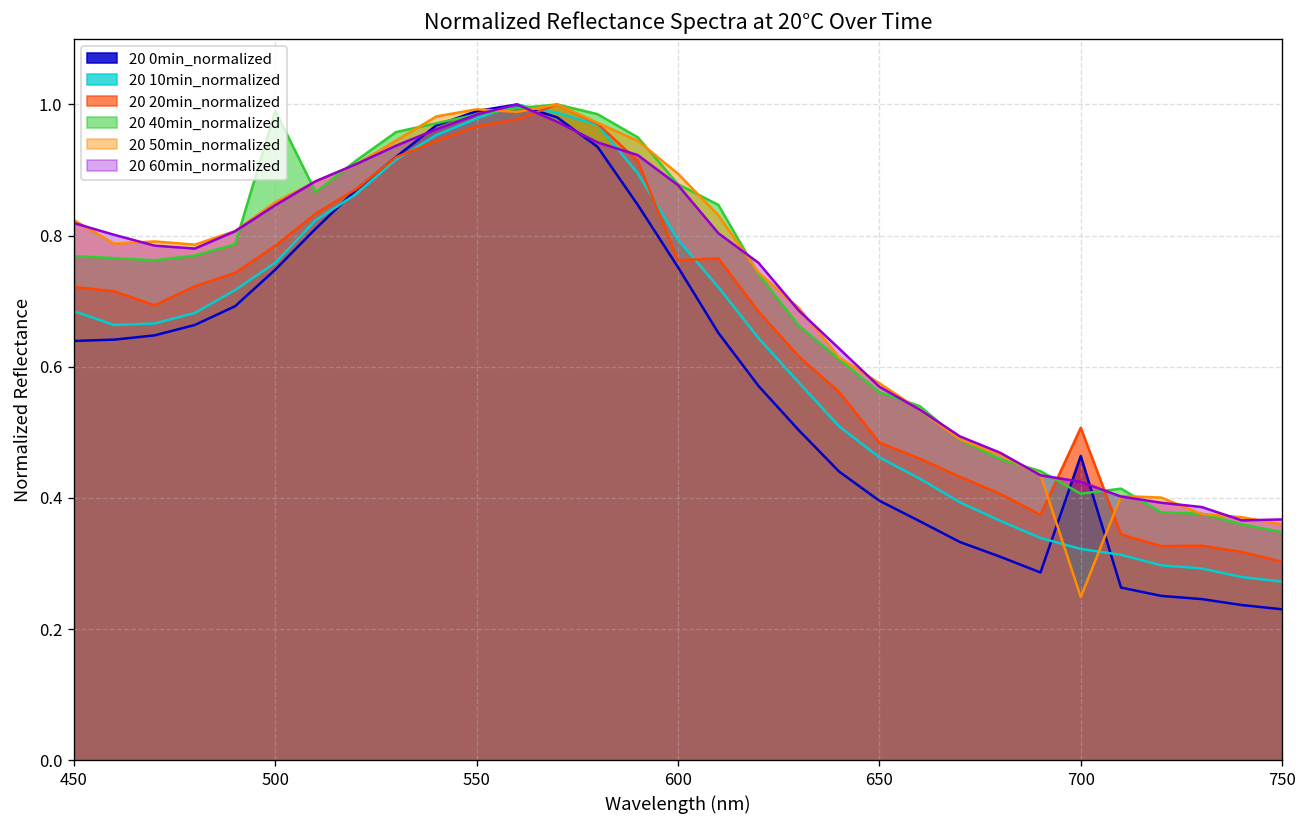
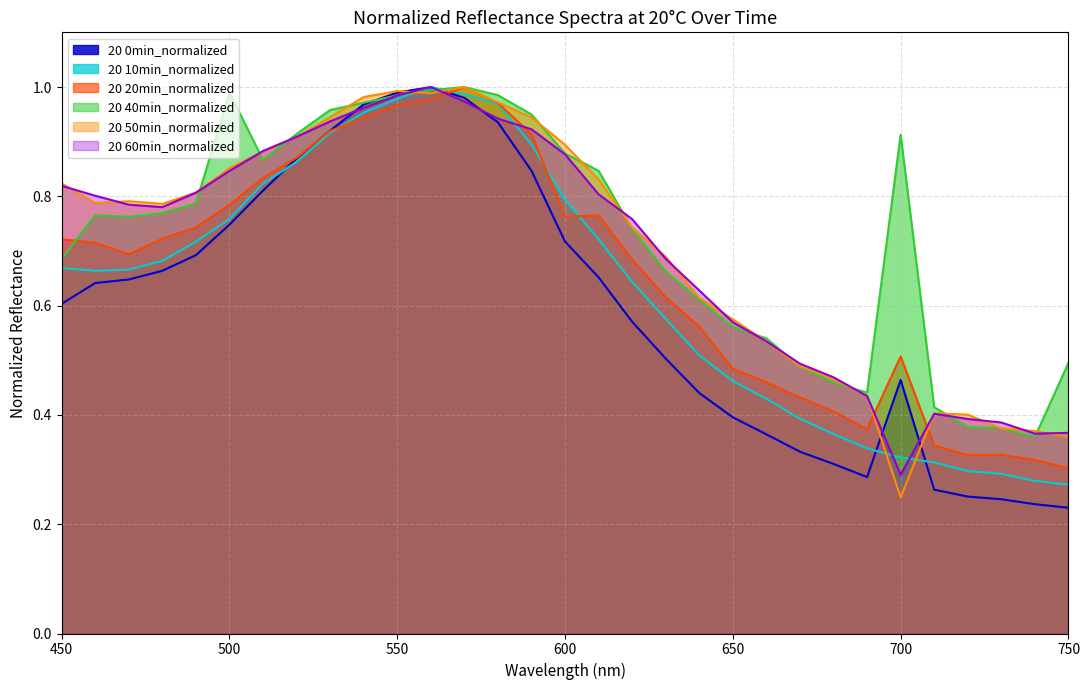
  {
    "20 0min_normalized": {
-     "450": 0.64,
+     "450": 0.60,
      "500": 0.75,
-     "600": 0.75,
+     "600": 0.72,
      "650": 0.40,
      "700": 0.46,
      "750": 0.23
    },
    "20 10min_normalized": {
-     "450": 0.68,
+     "450": 0.67,
      "500": 0.76,
      "550": 0.98,
      "600": 0.79,
      "650": 0.46,
      "700": 0.32,
      "750": 0.27
    },
    "20 20min_normalized": {
      "450": 0.72,
      "500": 0.78,
      "550": 0.97,
      "600": 0.76,
      "650": 0.48,
      "700": 0.51,
      "750": 0.30
    },
    "20 40min_normalized": {
-     "450": 0.77,
+     "450": 0.69,
      "650": 0.56,
-     "700": 0.41,
-     "750": 0.35
+     "700": 0.91,
+     "750": 0.50
    },
    "20 50min_normalized": {
      "600": 0.89,
      "650": 0.57,
      "700": 0.25,
      "750": 0.36
    },
    "20 60min_normalized": {
      "650": 0.57,
-     "700": 0.42,
+     "700": 0.29,
      "750": 0.37
    }
  }
